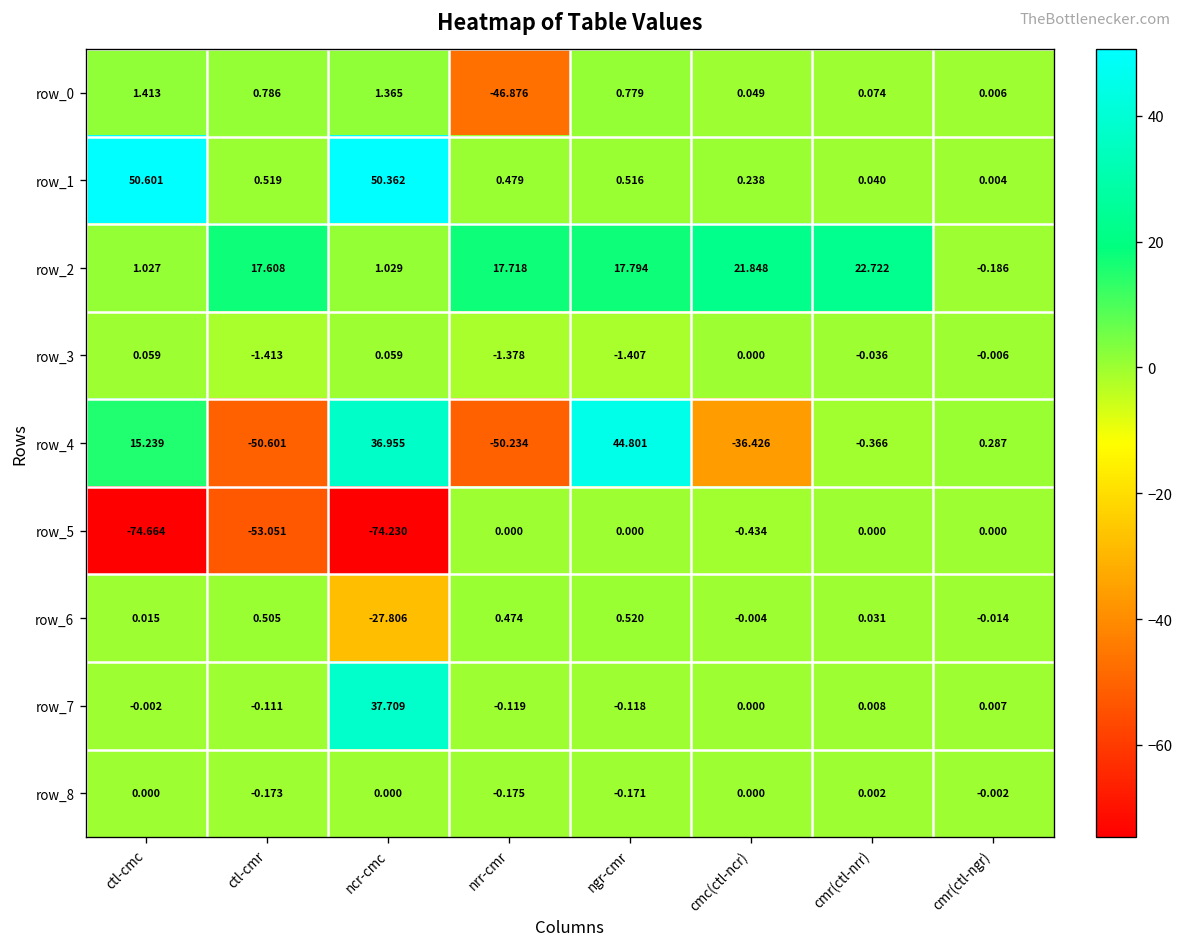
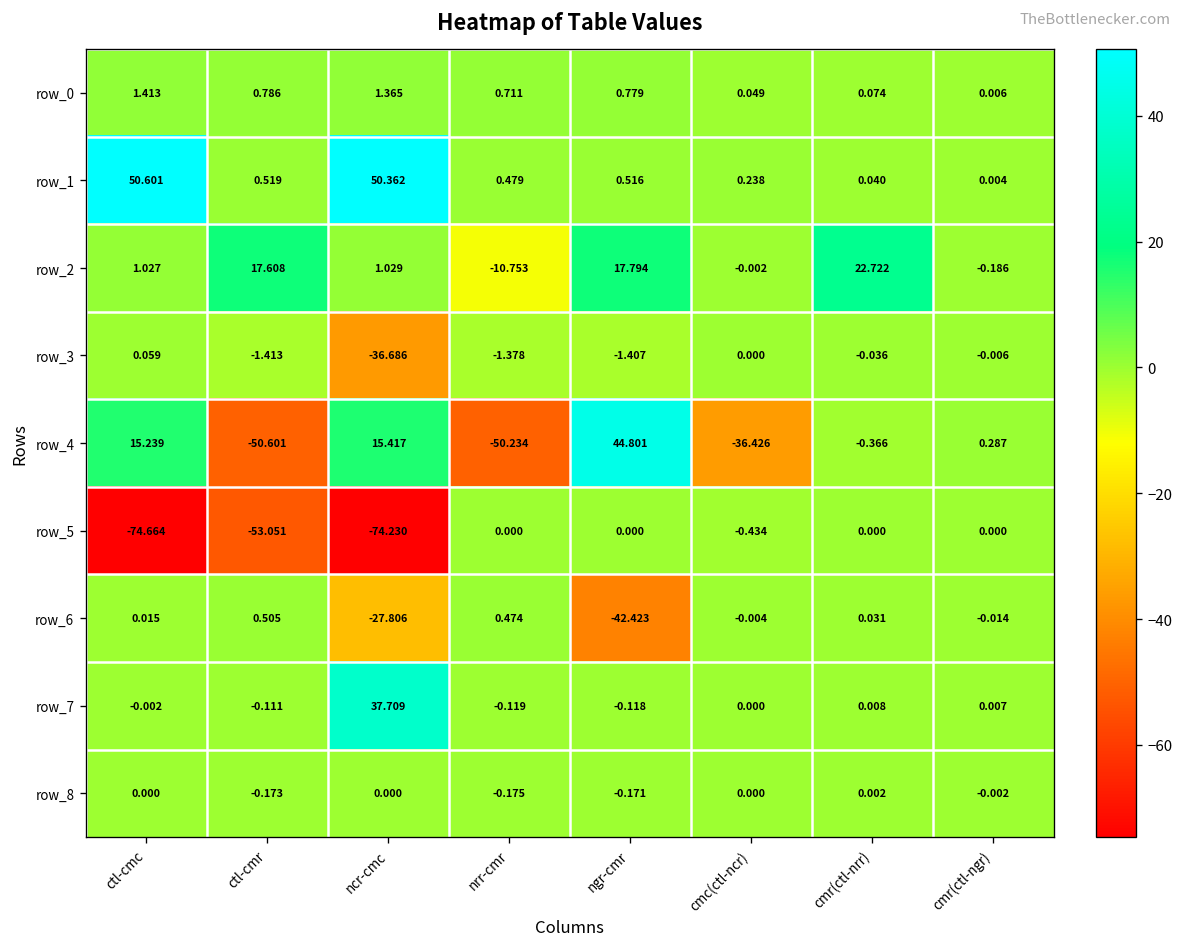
  {
    "row_0": {
      "ctl-cmc": 1.413,
      "ctl-cmr": 0.786,
      "ncr-cmc": 1.365,
-     "nrr-cmr": -46.876,
+     "nrr-cmr": 0.711,
      "ngr-cmr": 0.779,
      "cmc(ctl-ncr)": 0.049,
      "cmr(ctl-nrr)": 0.074,
      "cmr(ctl-ngr)": 0.006
    },
    "row_1": {
      "ctl-cmc": 50.601,
      "ctl-cmr": 0.519,
      "ncr-cmc": 50.362,
      "nrr-cmr": 0.479,
      "ngr-cmr": 0.516,
      "cmc(ctl-ncr)": 0.238,
      "cmr(ctl-nrr)": 0.040,
      "cmr(ctl-ngr)": 0.004
    },
    "row_2": {
      "ctl-cmc": 1.027,
      "ctl-cmr": 17.608,
      "ncr-cmc": 1.029,
-     "nrr-cmr": 17.718,
+     "nrr-cmr": -10.753,
      "ngr-cmr": 17.794,
-     "cmc(ctl-ncr)": 21.848,
+     "cmc(ctl-ncr)": -0.002,
      "cmr(ctl-nrr)": 22.722,
      "cmr(ctl-ngr)": -0.186
    },
    "row_3": {
      "ctl-cmc": 0.059,
      "ctl-cmr": -1.413,
-     "ncr-cmc": 0.059,
+     "ncr-cmc": -36.686,
      "nrr-cmr": -1.378,
      "ngr-cmr": -1.407,
      "cmc(ctl-ncr)": 0.000,
      "cmr(ctl-nrr)": -0.036,
      "cmr(ctl-ngr)": -0.006
    },
    "row_4": {
      "ctl-cmc": 15.239,
      "ctl-cmr": -50.601,
-     "ncr-cmc": 36.955,
+     "ncr-cmc": 15.417,
      "nrr-cmr": -50.234,
      "ngr-cmr": 44.801,
      "cmc(ctl-ncr)": -36.426,
      "cmr(ctl-nrr)": -0.366,
      "cmr(ctl-ngr)": 0.287
    },
    "row_5": {
      "ctl-cmc": -74.664,
      "ctl-cmr": -53.051,
      "ncr-cmc": -74.230,
      "nrr-cmr": 0.000,
      "ngr-cmr": 0.000,
      "cmc(ctl-ncr)": -0.434,
      "cmr(ctl-nrr)": 0.000,
      "cmr(ctl-ngr)": 0.000
    },
    "row_6": {
      "ctl-cmc": 0.015,
      "ctl-cmr": 0.505,
      "ncr-cmc": -27.806,
      "nrr-cmr": 0.474,
-     "ngr-cmr": 0.520,
+     "ngr-cmr": -42.423,
      "cmc(ctl-ncr)": -0.004,
      "cmr(ctl-nrr)": 0.031,
      "cmr(ctl-ngr)": -0.014
    },
    "row_7": {
      "ctl-cmc": -0.002,
      "ctl-cmr": -0.111,
      "ncr-cmc": 37.709,
      "nrr-cmr": -0.119,
      "ngr-cmr": -0.118,
      "cmc(ctl-ncr)": 0.000,
      "cmr(ctl-nrr)": 0.008,
      "cmr(ctl-ngr)": 0.007
    },
    "row_8": {
      "ctl-cmc": 0.000,
      "ctl-cmr": -0.173,
      "ncr-cmc": 0.000,
      "nrr-cmr": -0.175,
      "ngr-cmr": -0.171,
      "cmc(ctl-ncr)": 0.000,
      "cmr(ctl-nrr)": 0.002,
      "cmr(ctl-ngr)": -0.002
    }
  }
